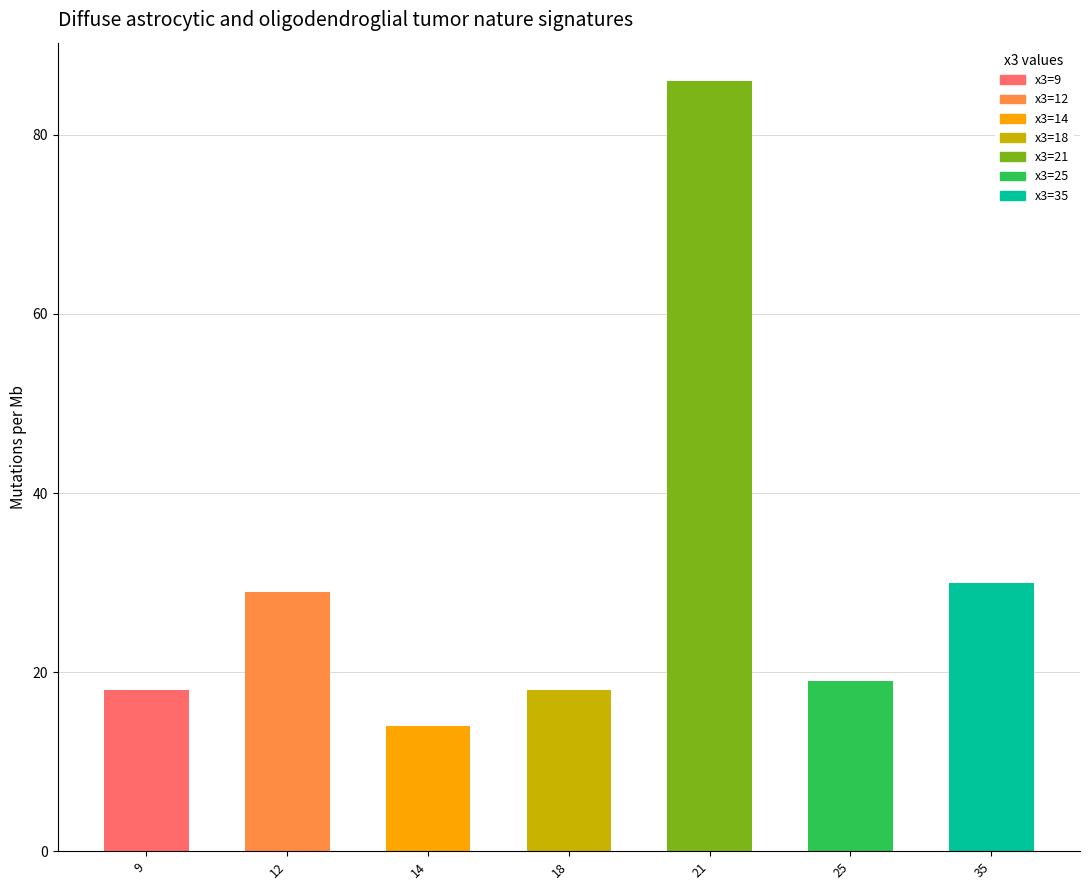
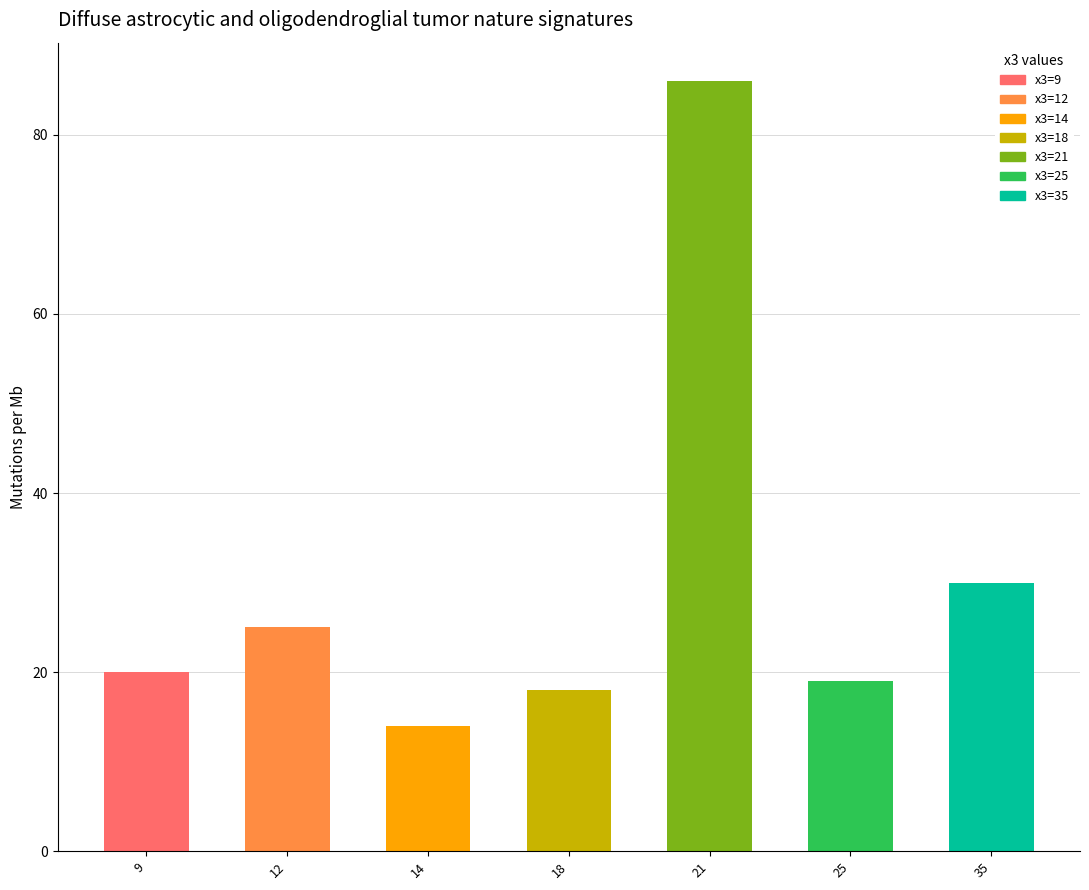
  {
-   "9": 18,
-   "12": 29,
+   "9": 20,
+   "12": 25,
    "14": 14,
    "18": 18,
    "21": 86,
    "25": 19,
    "35": 30
  }
